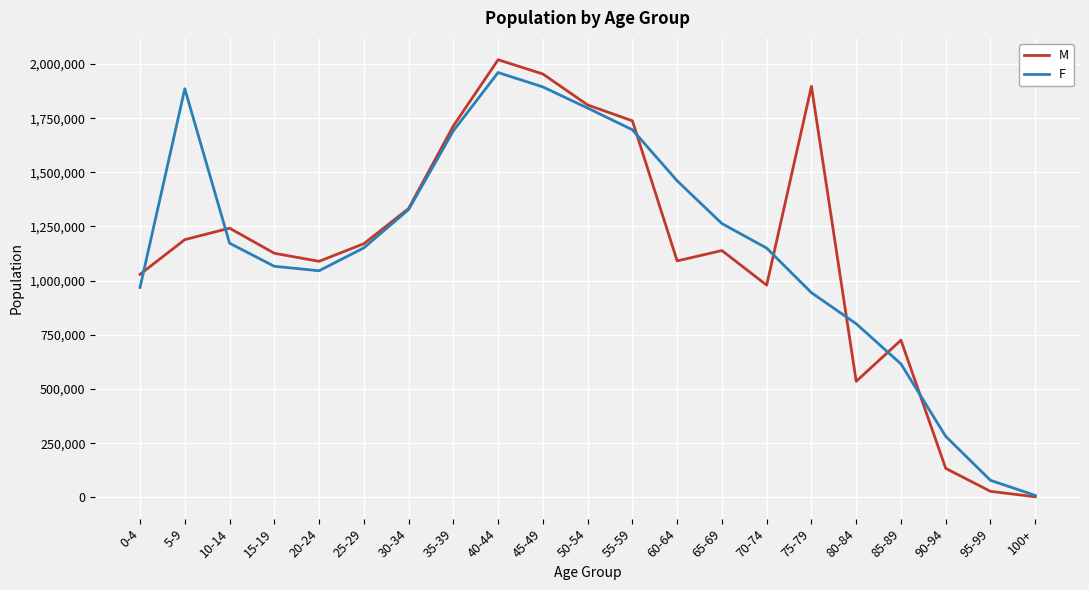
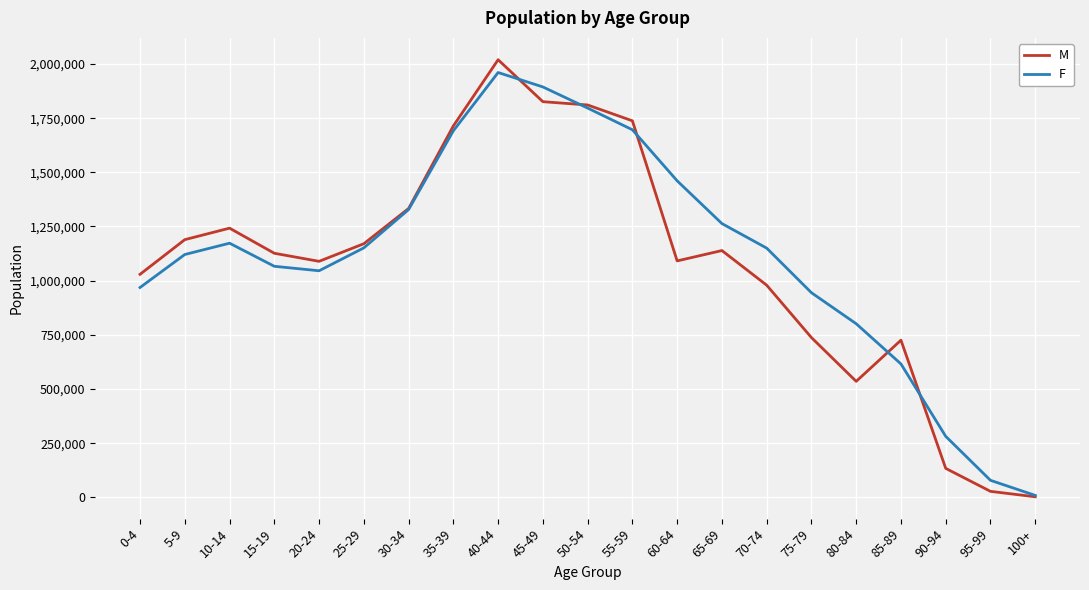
  {
    "M": {
      "0-4": "1,030,000",
      "5-9": "1,190,000",
      "10-14": "1,240,000",
      "15-19": "1,130,000",
      "20-24": "1,090,000",
      "25-29": "1,170,000",
      "35-39": "1,710,000",
      "40-44": "2,020,000",
-     "45-49": "1,950,000",
+     "45-49": "1,830,000",
      "50-54": "1,810,000",
      "55-59": "1,740,000",
      "60-64": "1,090,000",
      "65-69": "1,140,000",
      "70-74": "980,000",
-     "75-79": "1,900,000",
+     "75-79": "740,000",
      "80-84": "540,000",
      "85-89": "730,000",
      "90-94": "130,000",
      "95-99": "30,000"
    },
    "F": {
      "0-4": "970,000",
-     "5-9": "1,890,000",
+     "5-9": "1,120,000",
      "10-14": "1,170,000",
      "15-19": "1,070,000",
      "20-24": "1,050,000",
      "25-29": "1,150,000",
      "35-39": "1,690,000",
      "40-44": "1,960,000",
      "45-49": "1,890,000",
      "50-54": "1,800,000",
      "55-59": "1,700,000",
      "60-64": "1,460,000",
      "65-69": "1,260,000",
      "70-74": "1,150,000",
      "75-79": "940,000",
      "80-84": "800,000",
      "85-89": "620,000",
      "90-94": "280,000",
      "95-99": "80,000"
    }
  }
